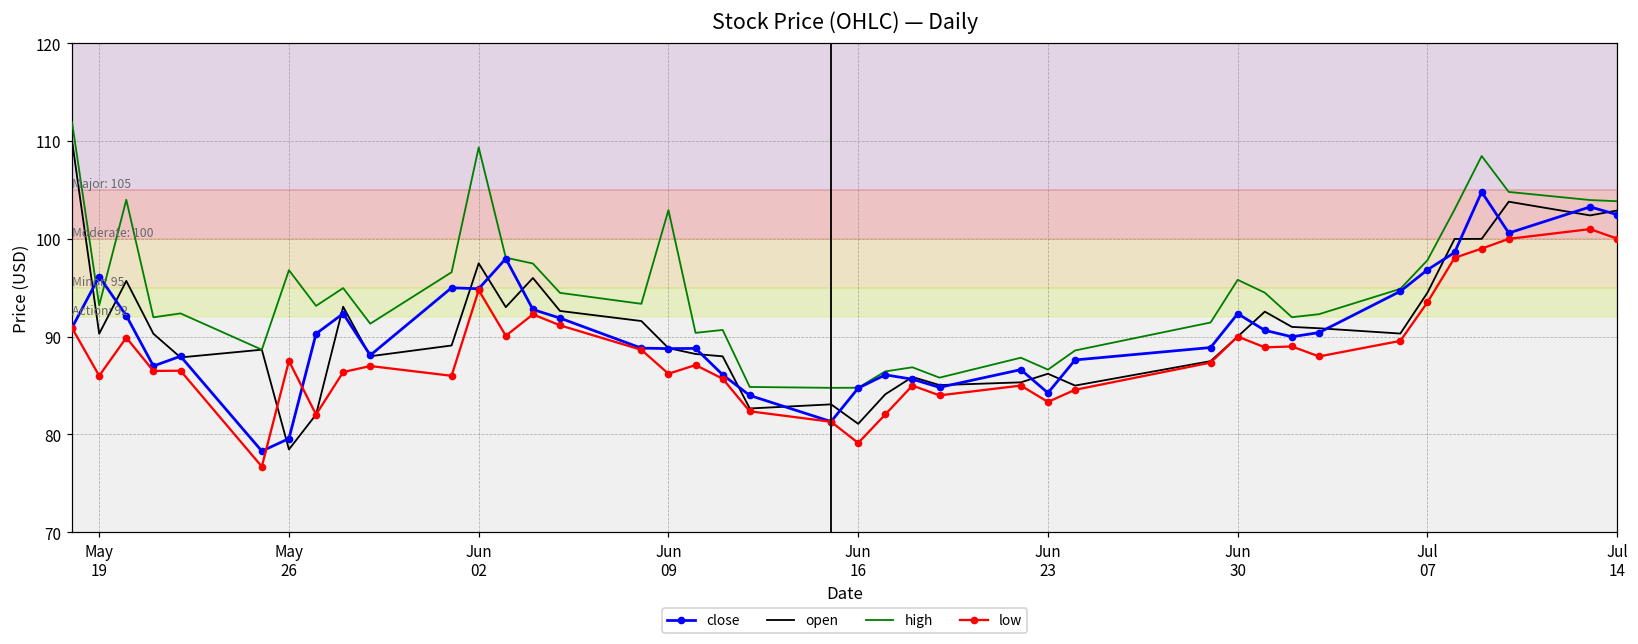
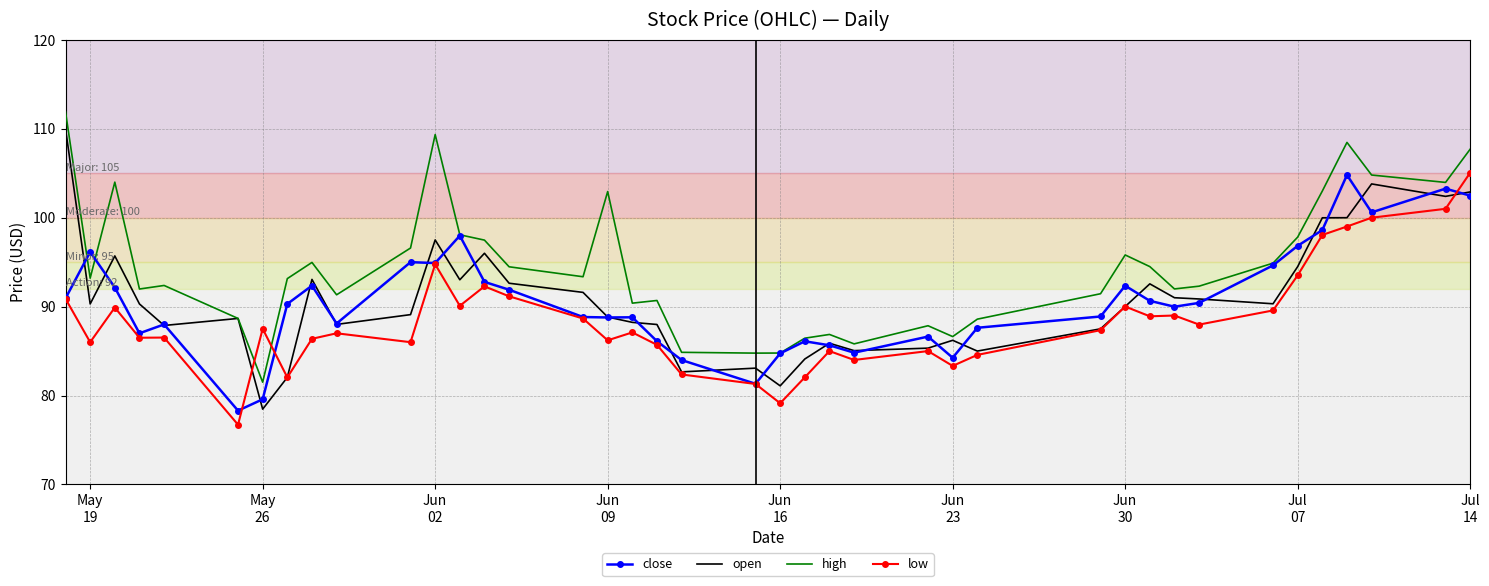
  {
    "close": {
      "May 26": 80,
      "Jun 23": 84,
      "Jun 30": 92,
      "Jul 07": 97,
      "Jul 14": 102
    },
    "open": {
      "May 19": 90,
      "May 26": 78,
      "Jun 02": 98,
      "Jun 16": 81,
      "Jun 23": 86,
      "Jul 07": 95,
      "Jul 14": 103
    },
    "high": {
-     "May 26": 97,
+     "May 26": 82,
      "Jun 02": 109,
      "Jun 09": 103,
      "Jun 23": 87,
      "Jun 30": 96,
      "Jul 07": 98,
-     "Jul 14": 104
+     "Jul 14": 108
    },
    "low": {
      "May 19": 86,
      "May 26": 88,
      "Jun 09": 86,
      "Jun 16": 79,
      "Jun 23": 83,
      "Jul 07": 94,
-     "Jul 14": 100
+     "Jul 14": 105
    }
  }
